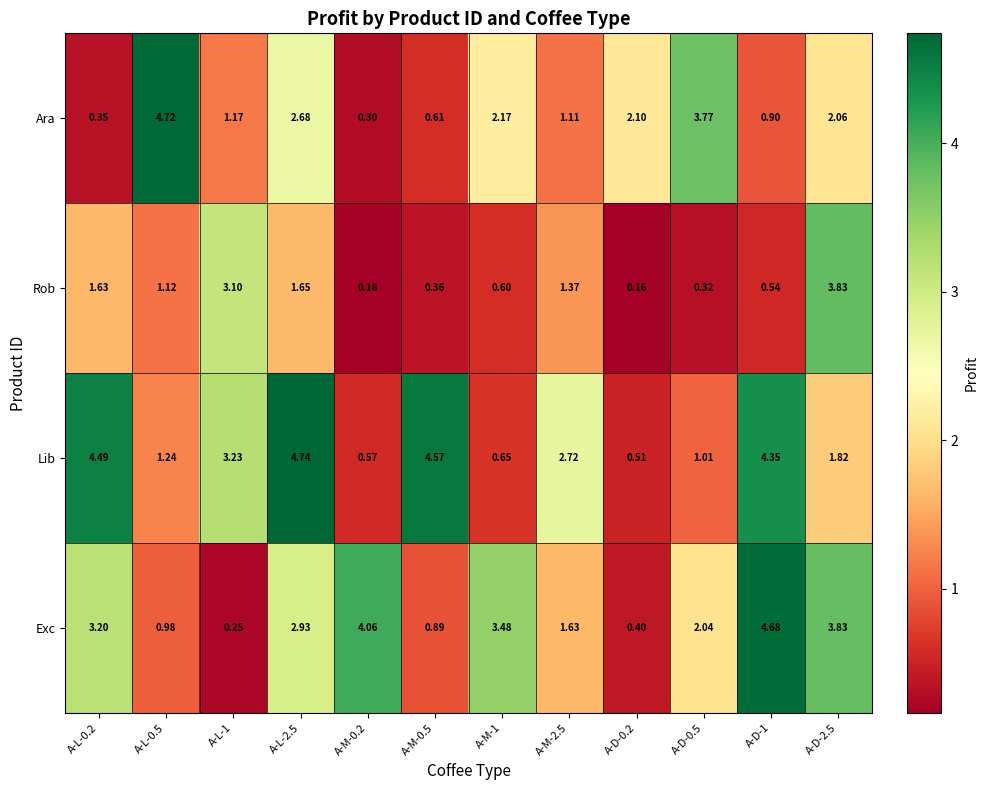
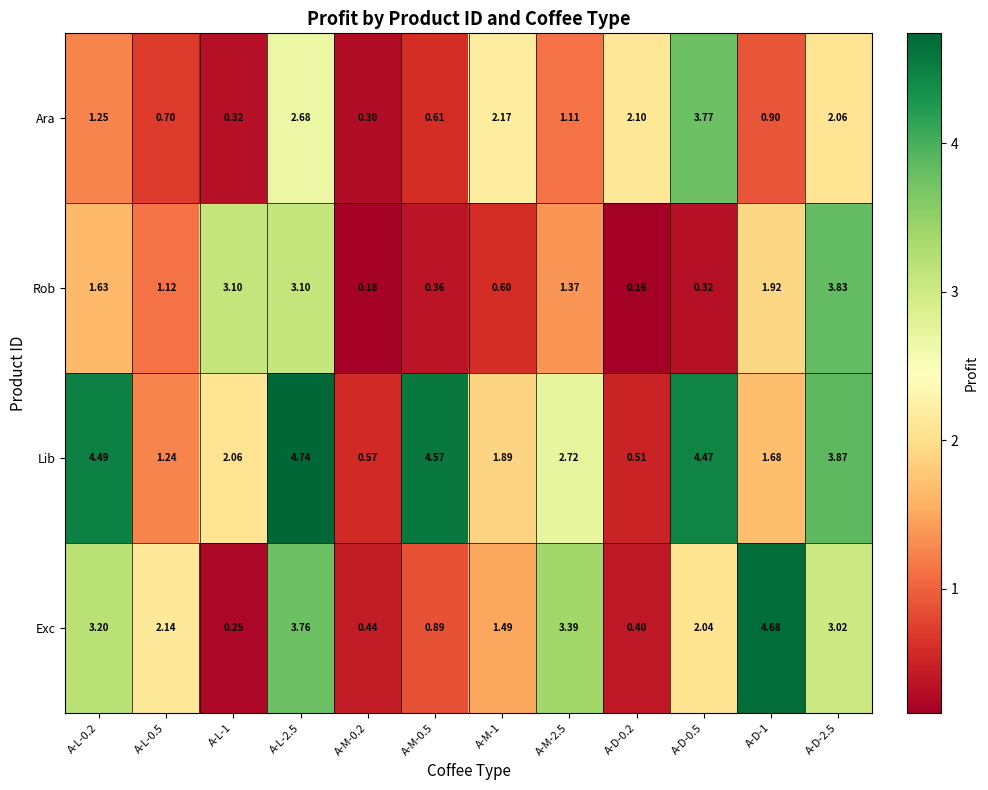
  {
    "Ara": {
-     "A-L-0.2": 0.35,
-     "A-L-0.5": 4.72,
-     "A-L-1": 1.17,
+     "A-L-0.2": 1.25,
+     "A-L-0.5": 0.70,
+     "A-L-1": 0.32,
      "A-L-2.5": 2.68,
      "A-M-0.2": 0.30,
      "A-M-0.5": 0.61,
      "A-M-1": 2.17,
      "A-M-2.5": 1.11,
      "A-D-0.2": 2.10,
      "A-D-0.5": 3.77,
      "A-D-1": 0.90,
      "A-D-2.5": 2.06
    },
    "Rob": {
      "A-L-0.2": 1.63,
      "A-L-0.5": 1.12,
      "A-L-1": 3.10,
-     "A-L-2.5": 1.65,
+     "A-L-2.5": 3.10,
      "A-M-0.2": 0.18,
      "A-M-0.5": 0.36,
      "A-M-1": 0.60,
      "A-M-2.5": 1.37,
      "A-D-0.2": 0.16,
      "A-D-0.5": 0.32,
-     "A-D-1": 0.54,
+     "A-D-1": 1.92,
      "A-D-2.5": 3.83
    },
    "Lib": {
      "A-L-0.2": 4.49,
      "A-L-0.5": 1.24,
-     "A-L-1": 3.23,
+     "A-L-1": 2.06,
      "A-L-2.5": 4.74,
      "A-M-0.2": 0.57,
      "A-M-0.5": 4.57,
-     "A-M-1": 0.65,
+     "A-M-1": 1.89,
      "A-M-2.5": 2.72,
      "A-D-0.2": 0.51,
-     "A-D-0.5": 1.01,
-     "A-D-1": 4.35,
-     "A-D-2.5": 1.82
+     "A-D-0.5": 4.47,
+     "A-D-1": 1.68,
+     "A-D-2.5": 3.87
    },
    "Exc": {
      "A-L-0.2": 3.20,
-     "A-L-0.5": 0.98,
+     "A-L-0.5": 2.14,
      "A-L-1": 0.25,
-     "A-L-2.5": 2.93,
-     "A-M-0.2": 4.06,
+     "A-L-2.5": 3.76,
+     "A-M-0.2": 0.44,
      "A-M-0.5": 0.89,
-     "A-M-1": 3.48,
-     "A-M-2.5": 1.63,
+     "A-M-1": 1.49,
+     "A-M-2.5": 3.39,
      "A-D-0.2": 0.40,
      "A-D-0.5": 2.04,
      "A-D-1": 4.68,
-     "A-D-2.5": 3.83
+     "A-D-2.5": 3.02
    }
  }
